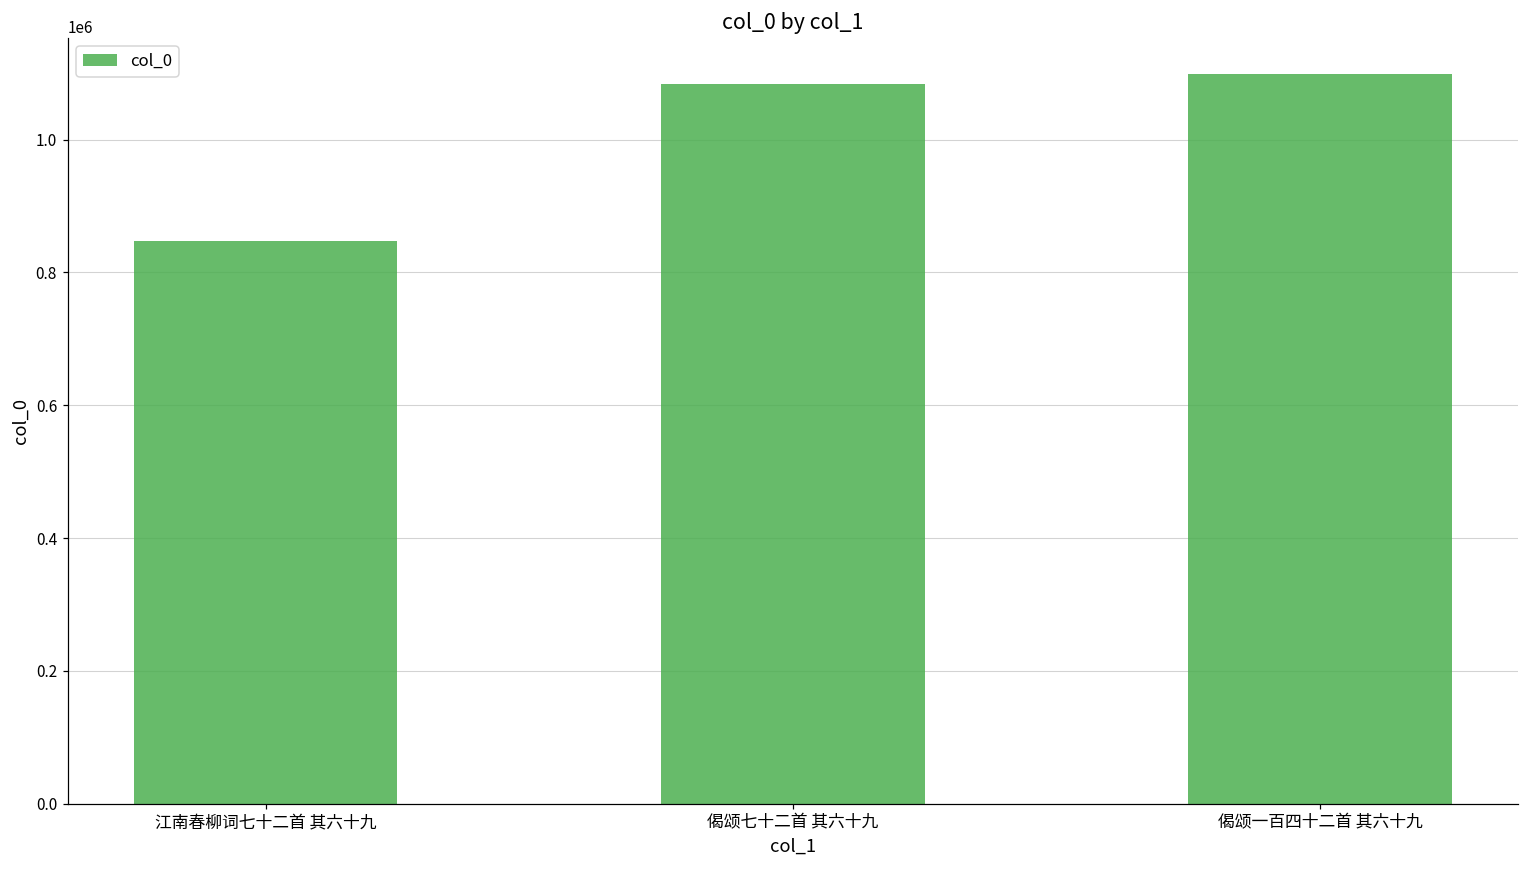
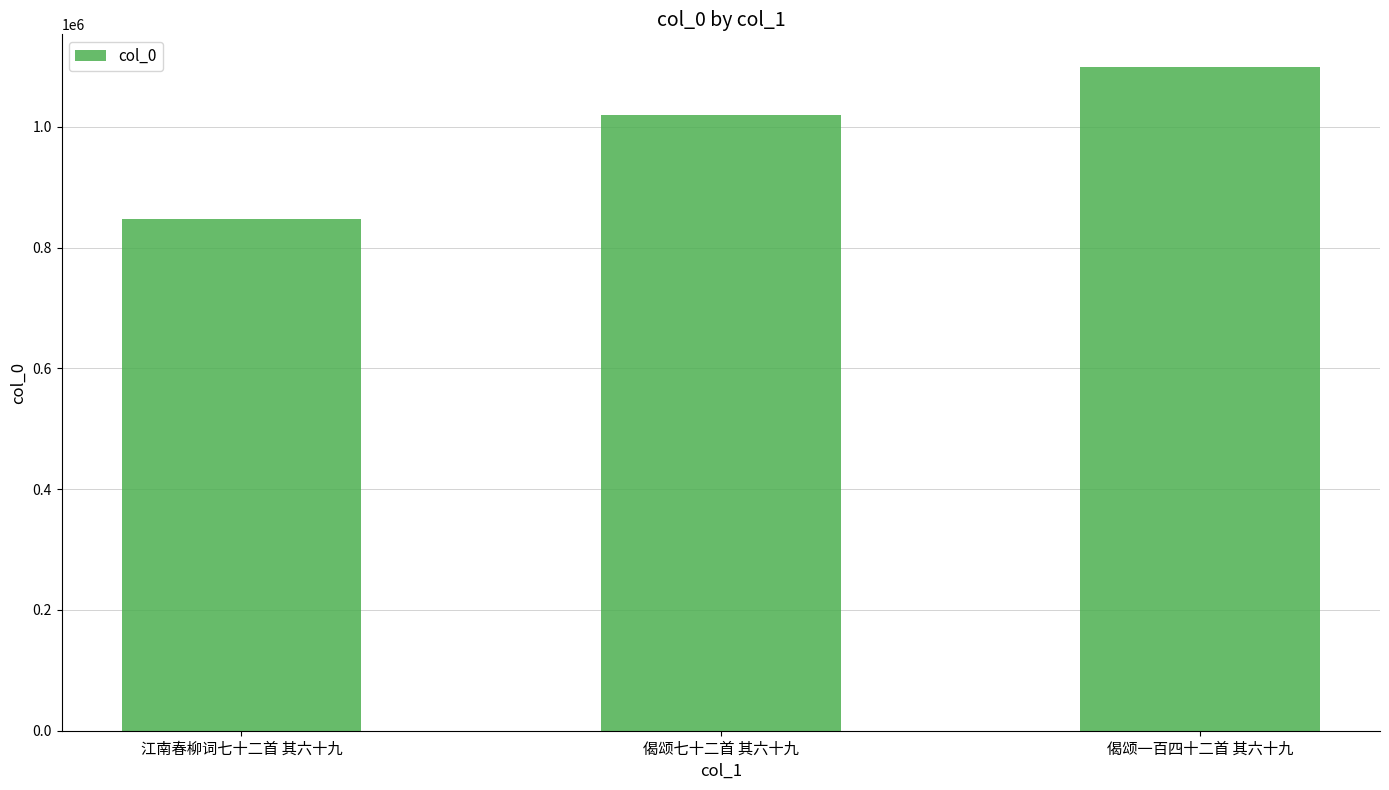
  {
    "江南春柳词七十二首 其六十九": 850000,
-   "偈颂七十二首 其六十九": 1080000,
+   "偈颂七十二首 其六十九": 1020000,
    "偈颂一百四十二首 其六十九": 1100000
  }
